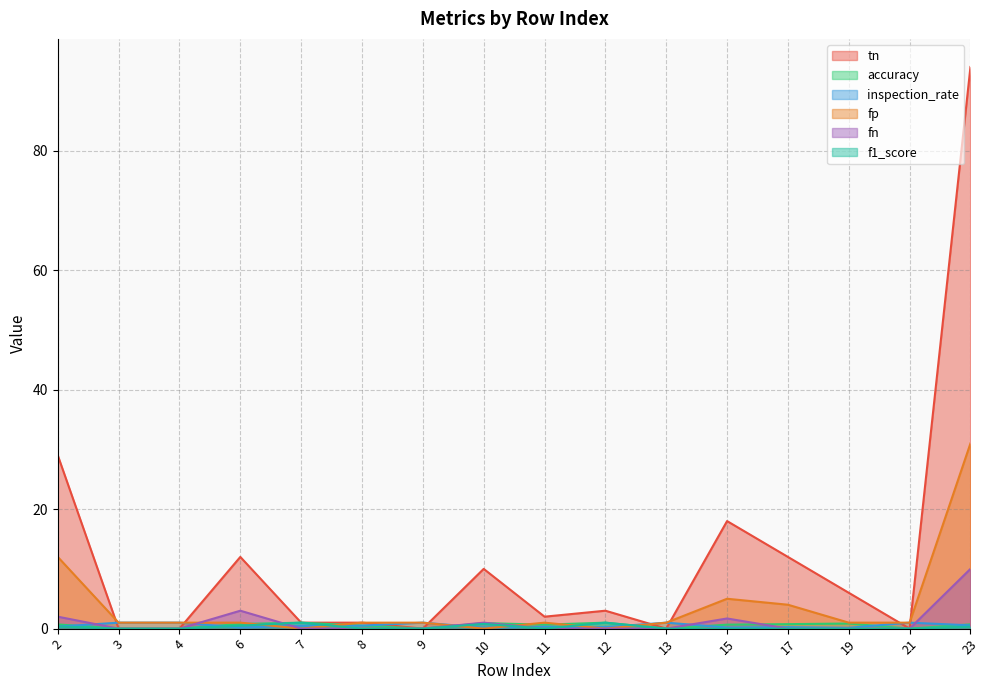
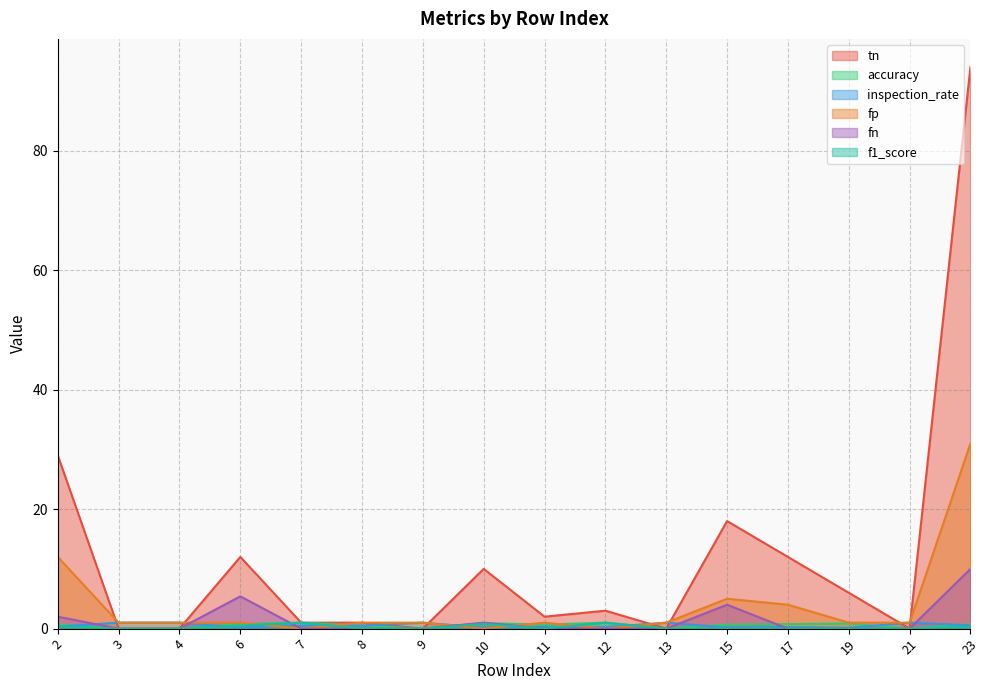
  {
    "fn": {
      "2": 2,
-     "6": 3,
-     "15": 2,
+     "6": 5,
+     "15": 4,
      "23": 10
    }
  }
